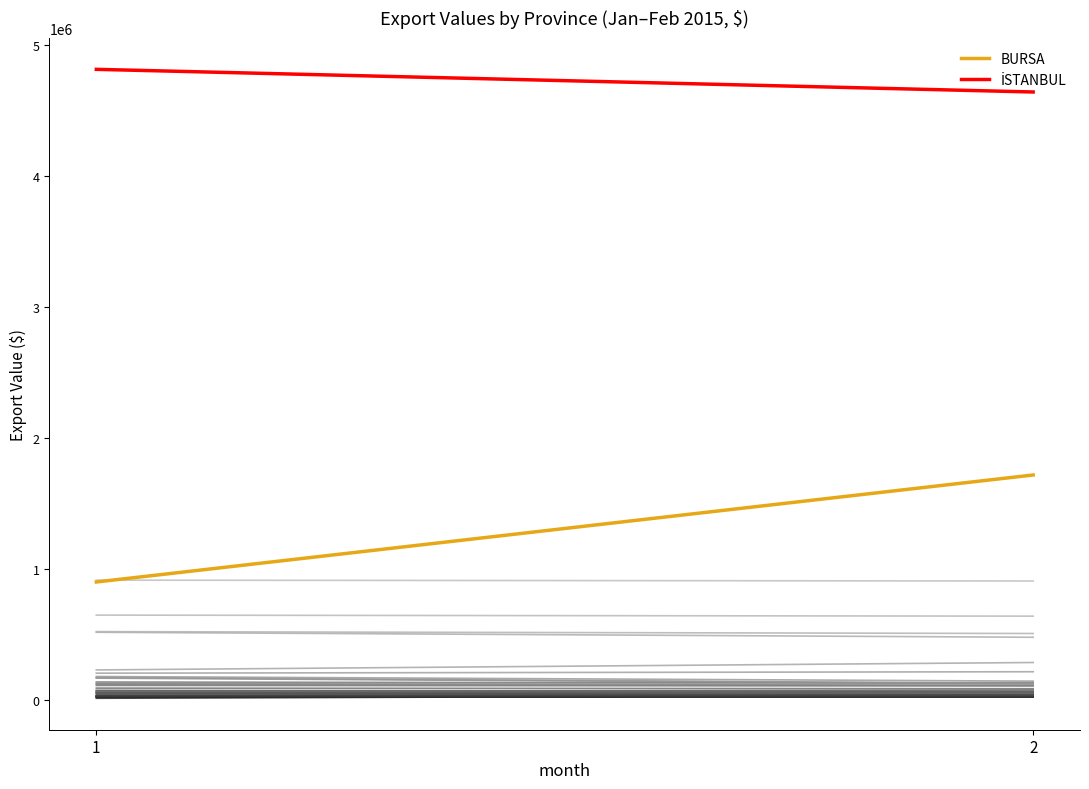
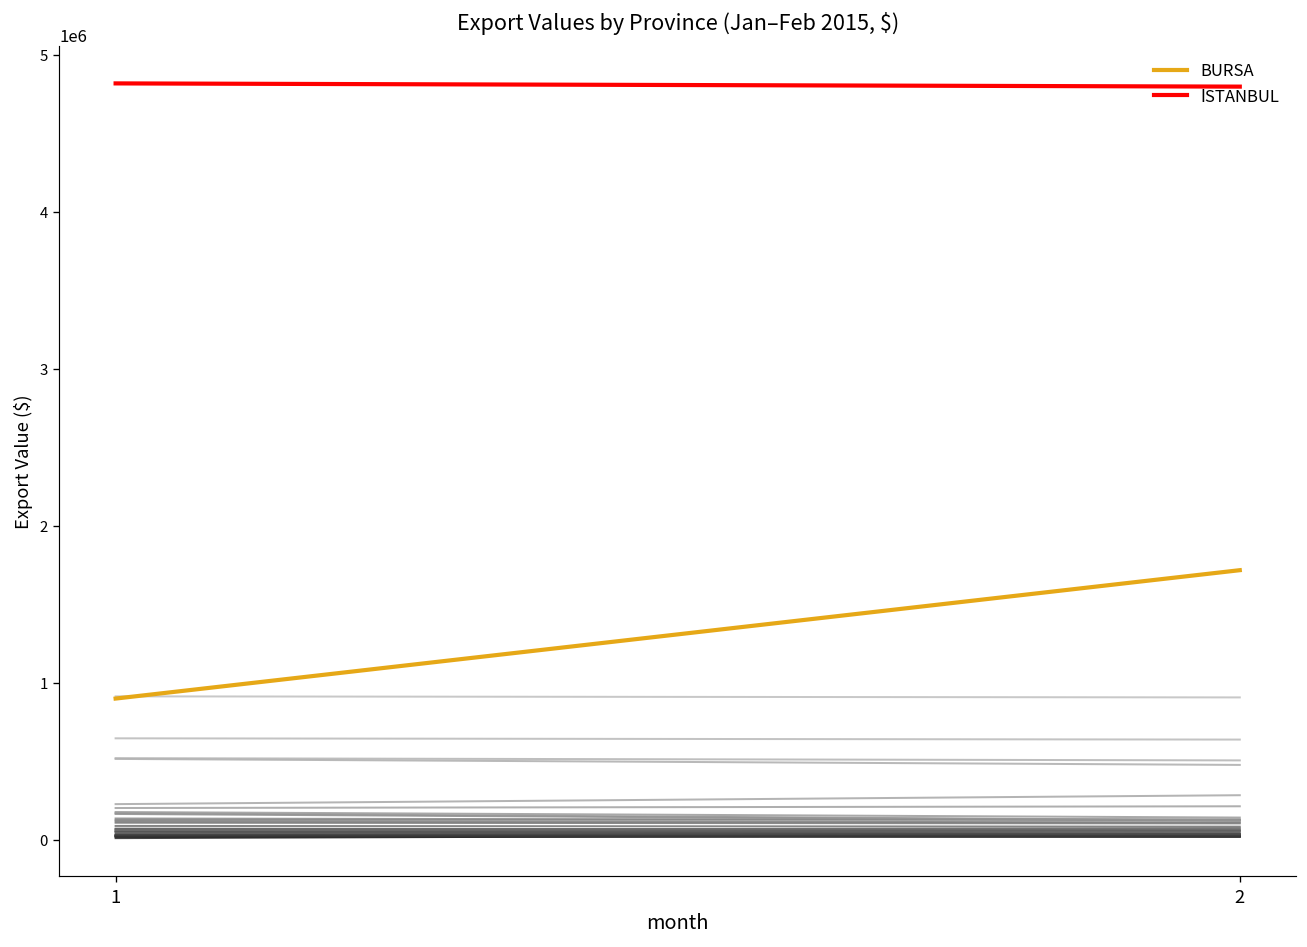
  {
    "BURSA": {
      "2": 1720000
    },
    "İSTANBUL": {
      "1": 4820000,
-     "2": 4640000
+     "2": 4800000
    }
  }
